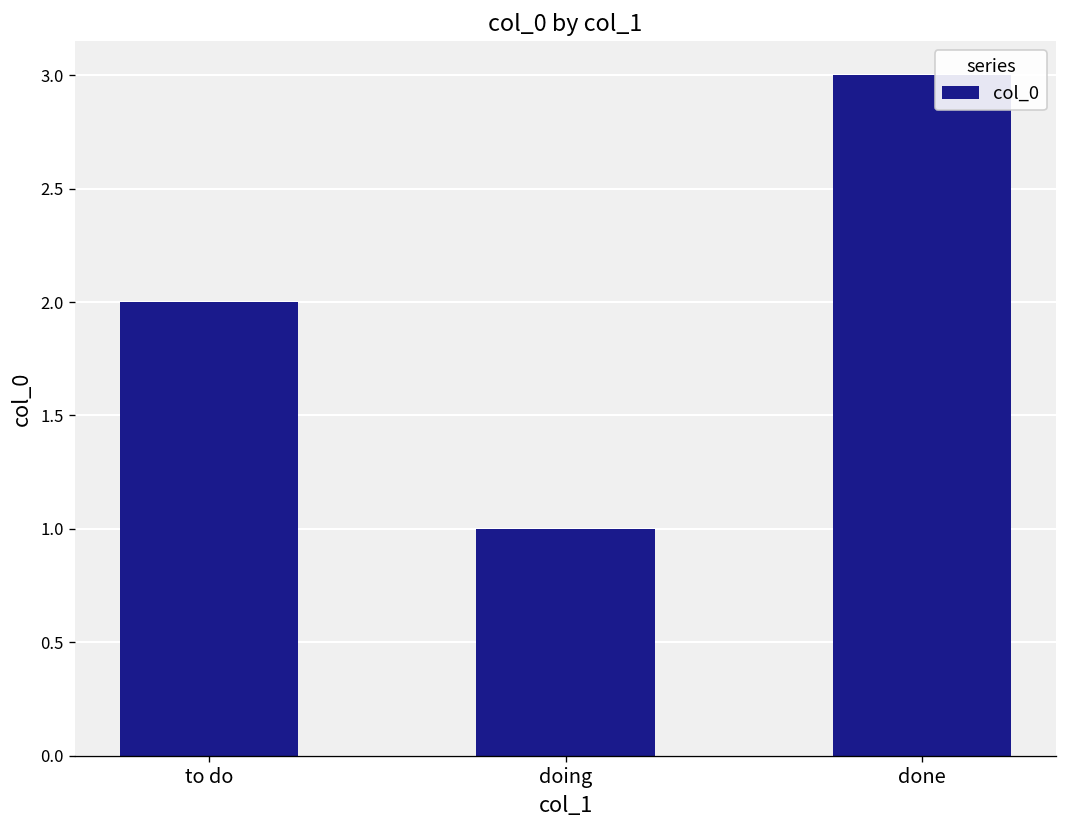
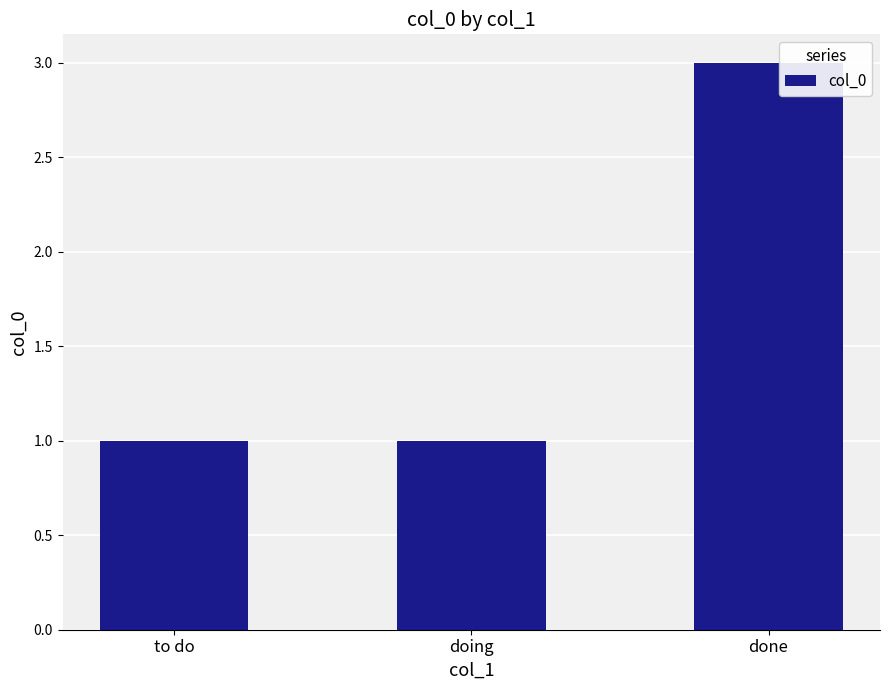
  {
-   "to do": 2,
+   "to do": 1,
    "doing": 1,
    "done": 3
  }
